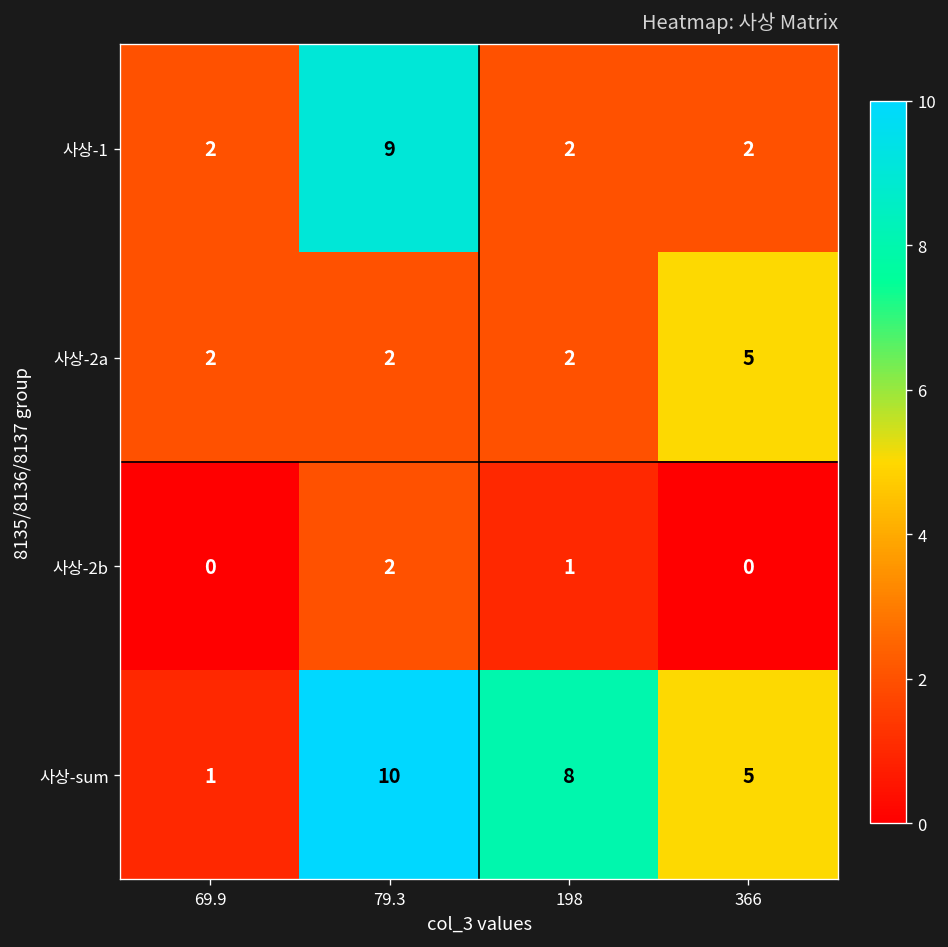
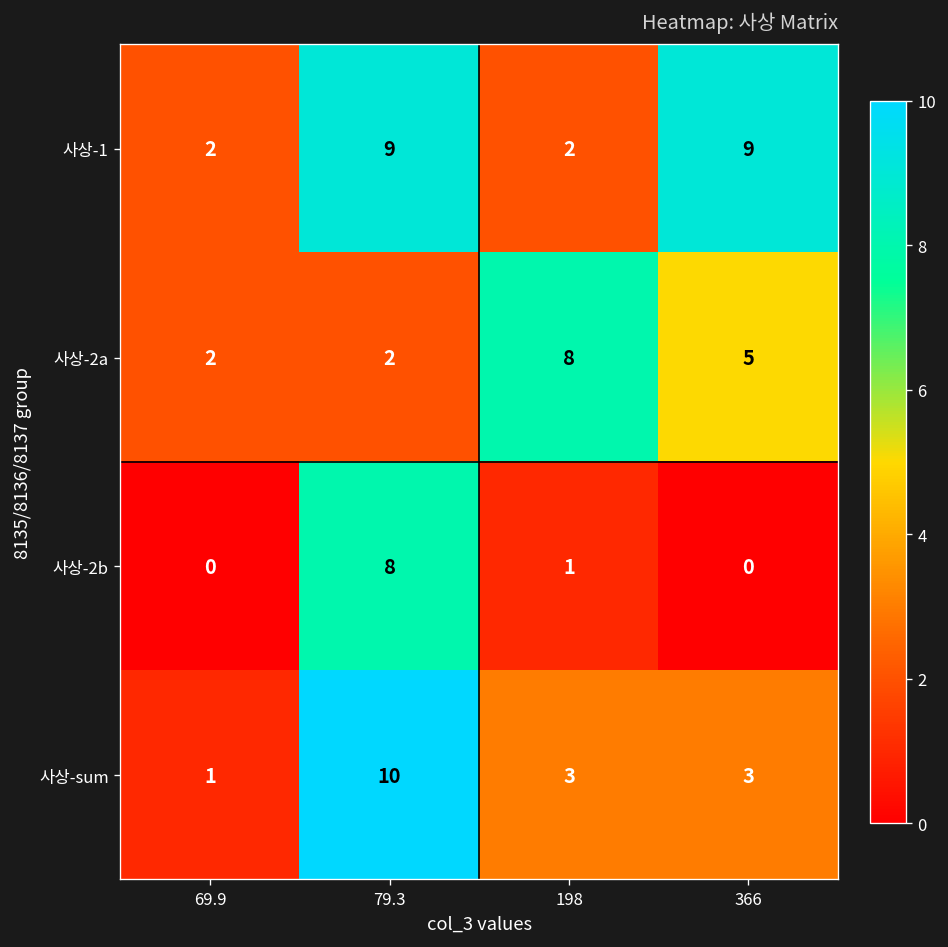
  {
    "사상-1": {
      "69.9": 2,
      "79.3": 9,
      "198": 2,
-     "366": 2
+     "366": 9
    },
    "사상-2a": {
      "69.9": 2,
      "79.3": 2,
-     "198": 2,
+     "198": 8,
      "366": 5
    },
    "사상-2b": {
      "69.9": 0,
-     "79.3": 2,
+     "79.3": 8,
      "198": 1,
      "366": 0
    },
    "사상-sum": {
      "69.9": 1,
      "79.3": 10,
-     "198": 8,
-     "366": 5
+     "198": 3,
+     "366": 3
    }
  }
